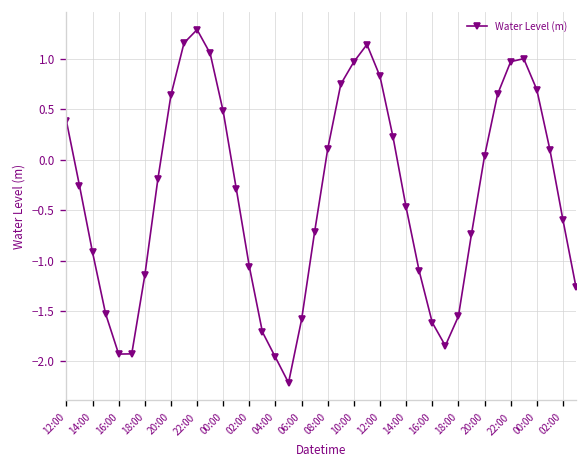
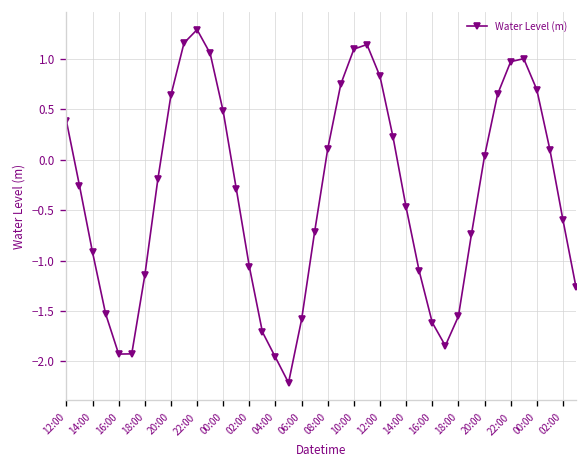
  {
    "04:00": -2.0,
    "06:00": -1.6,
    "08:00": 0.1,
-   "10:00": 1.0
+   "10:00": 1.1
  }
